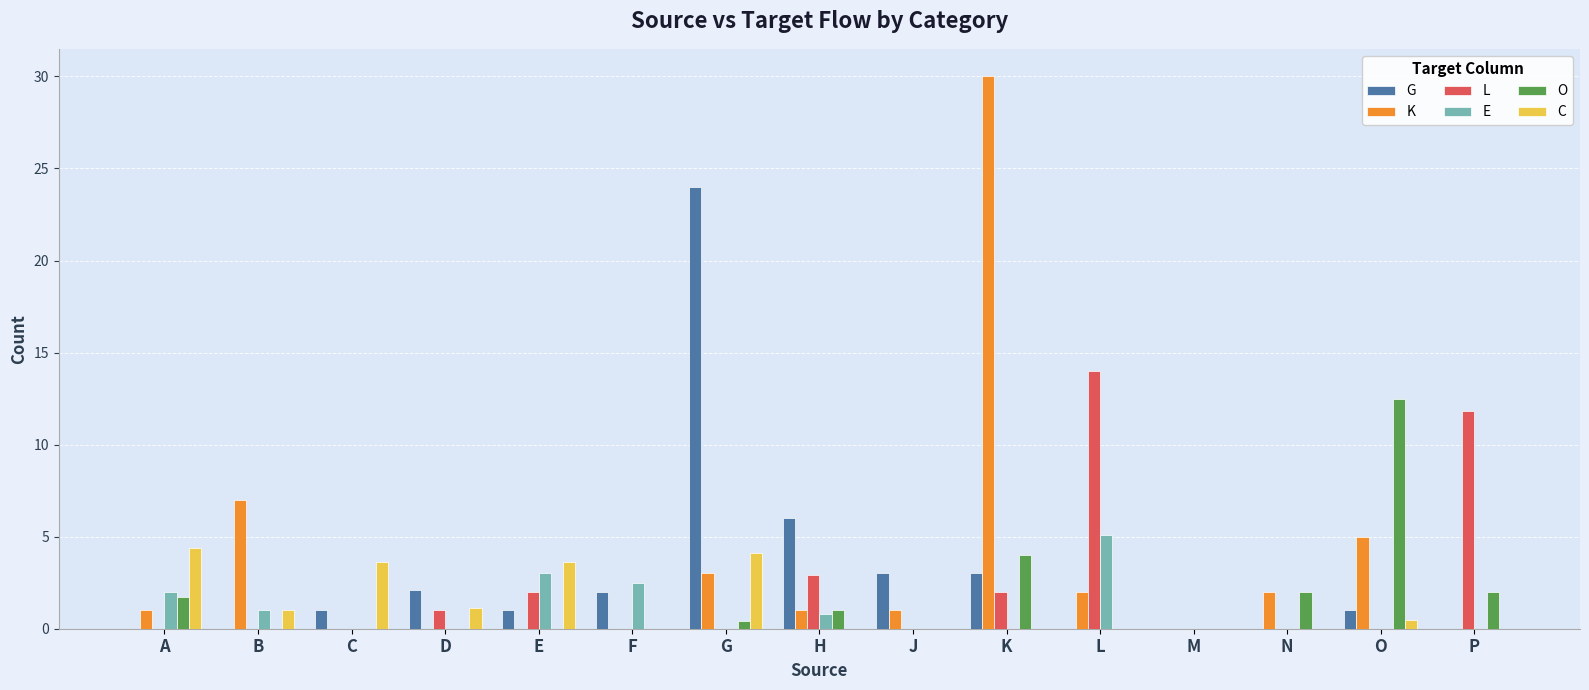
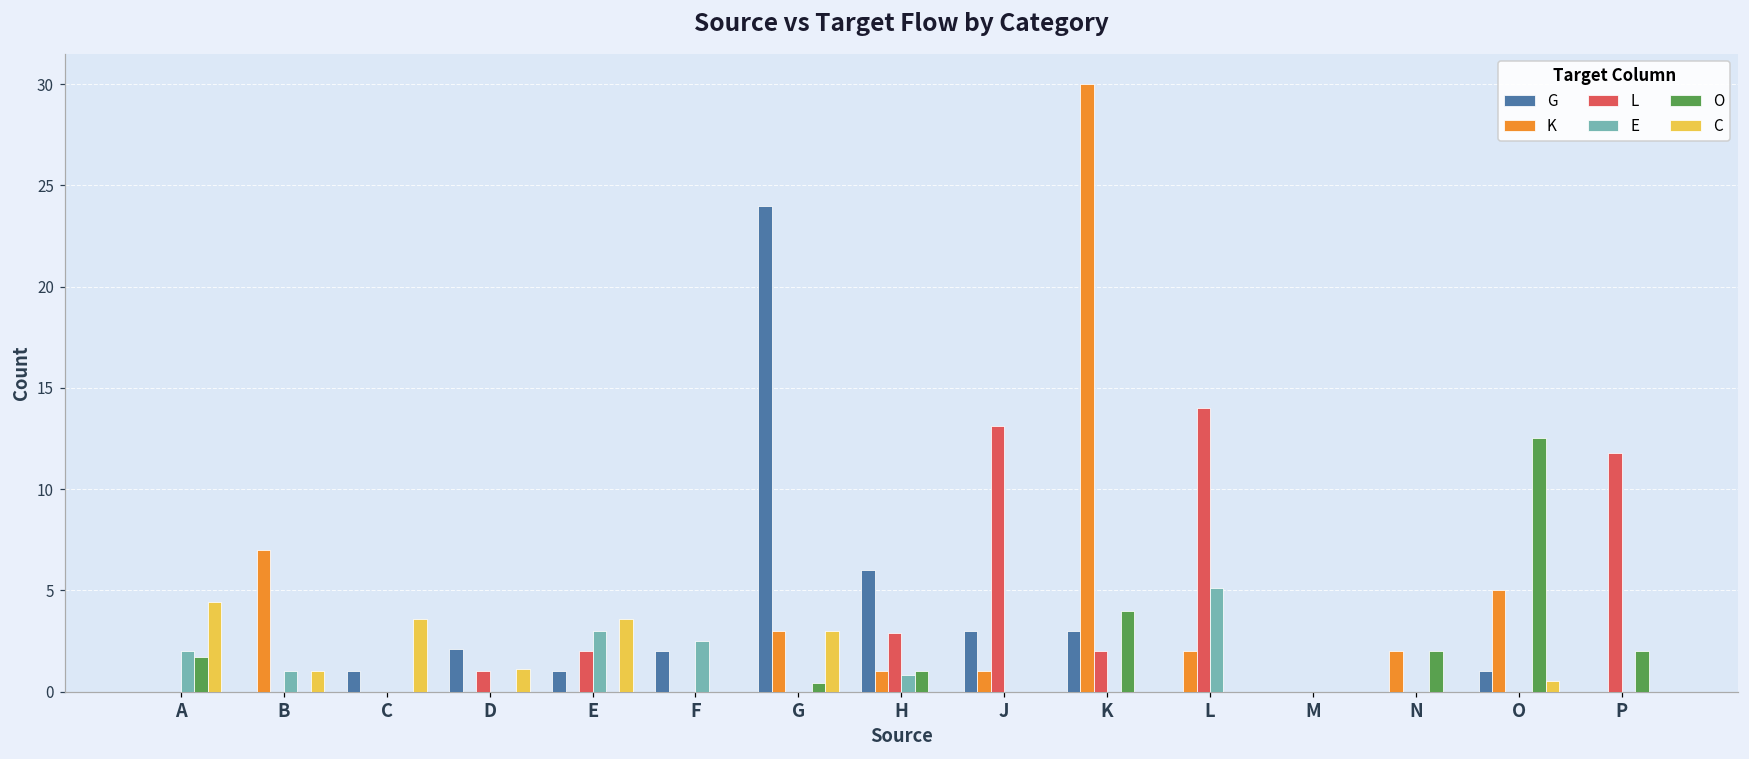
  {
    "G": {
      "A": 0.0,
      "B": 0.0,
      "C": 1.0,
      "D": 2.1,
      "E": 1.0,
      "F": 2.0,
      "G": 24.0,
      "H": 6.0,
      "J": 3.0,
      "K": 3.0,
      "L": 0.0,
      "M": 0.0,
      "N": 0.0,
      "O": 1.0,
      "P": 0.0
    },
    "K": {
-     "A": 1,
+     "A": 0,
      "B": 7,
      "C": 0,
      "D": 0,
      "E": 0,
      "F": 0,
      "G": 3,
      "H": 1,
      "J": 1,
      "K": 30,
      "L": 2,
      "M": 0,
      "N": 2,
      "O": 5,
      "P": 0
    },
    "L": {
      "A": 0.0,
      "B": 0.0,
      "C": 0.0,
      "D": 1.0,
      "E": 2.0,
      "F": 0.0,
      "G": 0.0,
      "H": 2.9,
-     "J": 0.0,
+     "J": 13.1,
      "K": 2.0,
      "L": 14.0,
      "M": 0.0,
      "N": 0.0,
      "O": 0.0,
      "P": 11.8
    },
    "E": {
      "A": 2.0,
      "B": 1.0,
      "C": 0.0,
      "D": 0.0,
      "E": 3.0,
      "F": 2.5,
      "G": 0.0,
      "H": 0.8,
      "J": 0.0,
      "K": 0.0,
      "L": 5.1,
      "M": 0.0,
      "N": 0.0,
      "O": 0.0,
      "P": 0.0
    },
    "O": {
      "A": 1.7,
      "B": 0.0,
      "C": 0.0,
      "D": 0.0,
      "E": 0.0,
      "F": 0.0,
      "G": 0.4,
      "H": 1.0,
      "J": 0.0,
      "K": 4.0,
      "L": 0.0,
      "M": 0.0,
      "N": 2.0,
      "O": 12.5,
      "P": 2.0
    },
    "C": {
      "A": 4.4,
      "B": 1.0,
      "C": 3.6,
      "D": 1.1,
      "E": 3.6,
      "F": 0.0,
-     "G": 4.1,
+     "G": 3.0,
      "H": 0.0,
      "J": 0.0,
      "K": 0.0,
      "L": 0.0,
      "M": 0.0,
      "N": 0.0,
      "O": 0.5,
      "P": 0.0
    }
  }
